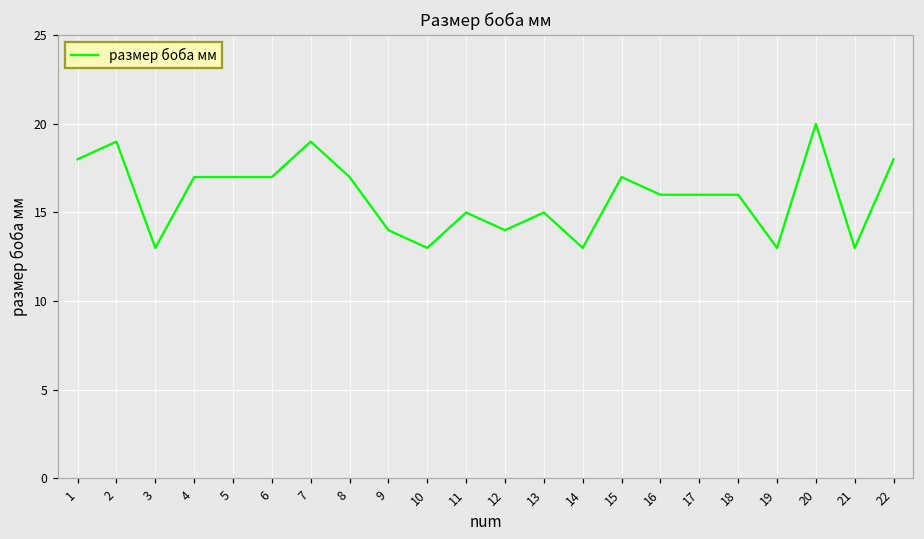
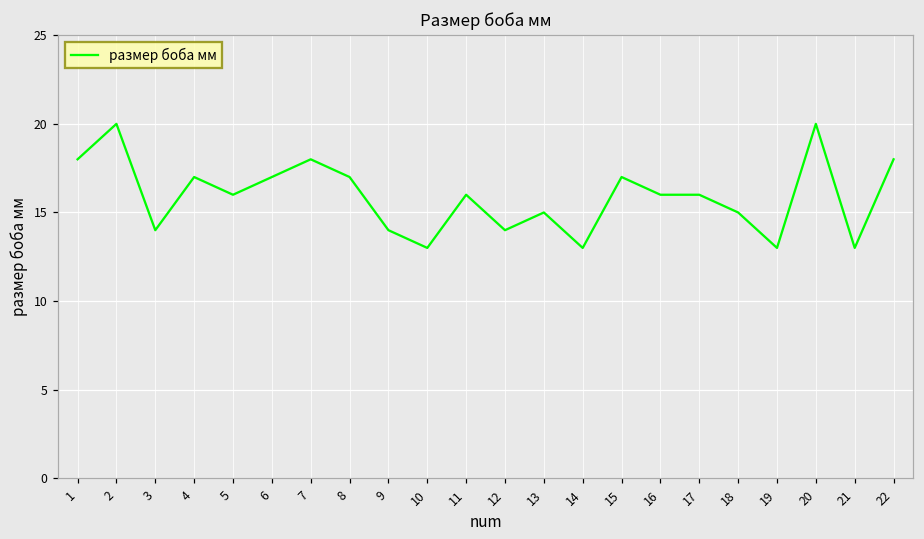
  {
    "1": 18,
-   "2": 19,
-   "3": 13,
+   "2": 20,
+   "3": 14,
    "4": 17,
-   "5": 17,
+   "5": 16,
    "6": 17,
-   "7": 19,
+   "7": 18,
    "8": 17,
    "9": 14,
    "10": 13,
-   "11": 15,
+   "11": 16,
    "12": 14,
    "13": 15,
    "14": 13,
    "15": 17,
    "16": 16,
    "17": 16,
-   "18": 16,
+   "18": 15,
    "19": 13,
    "20": 20,
    "21": 13,
    "22": 18
  }
